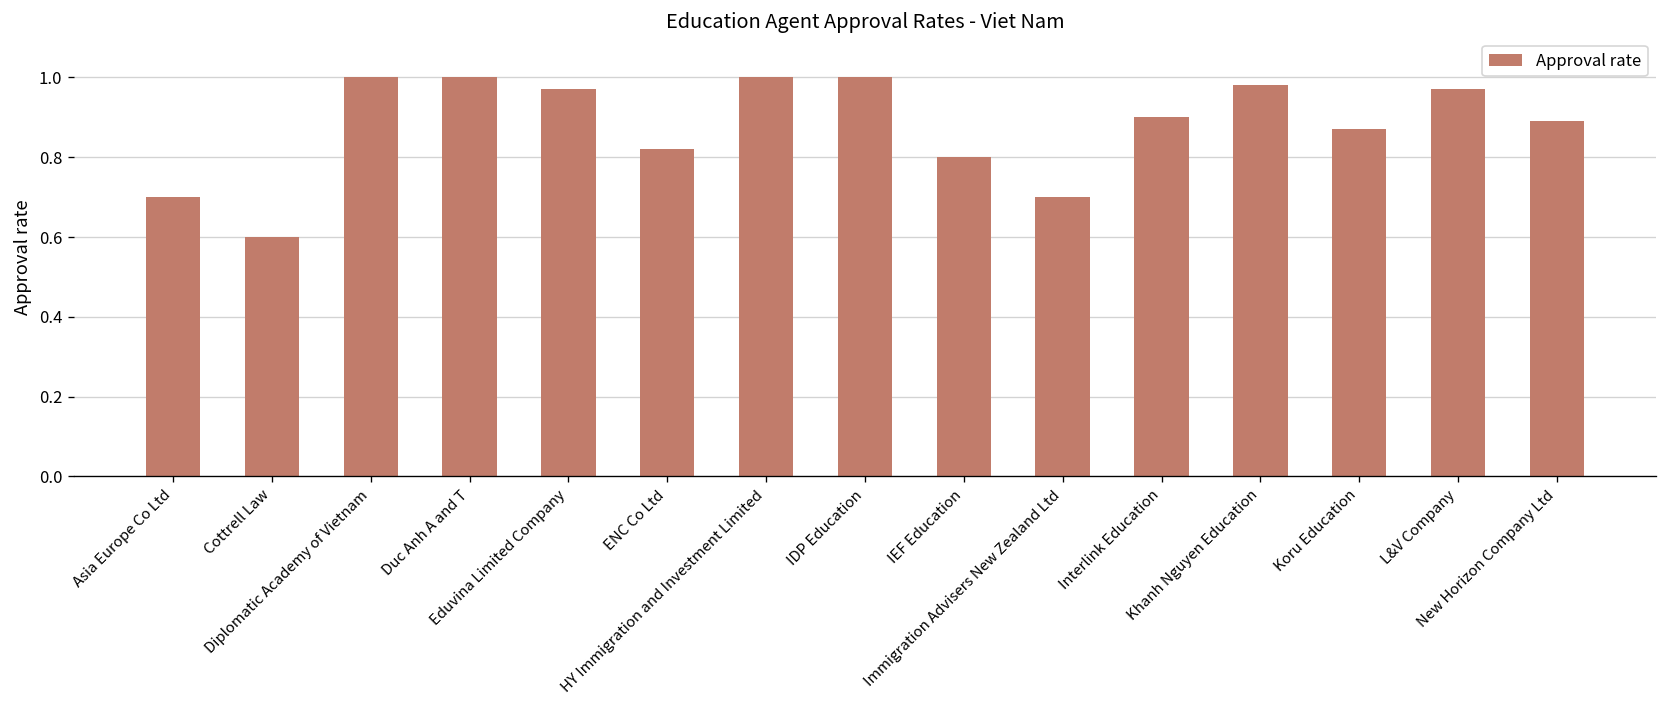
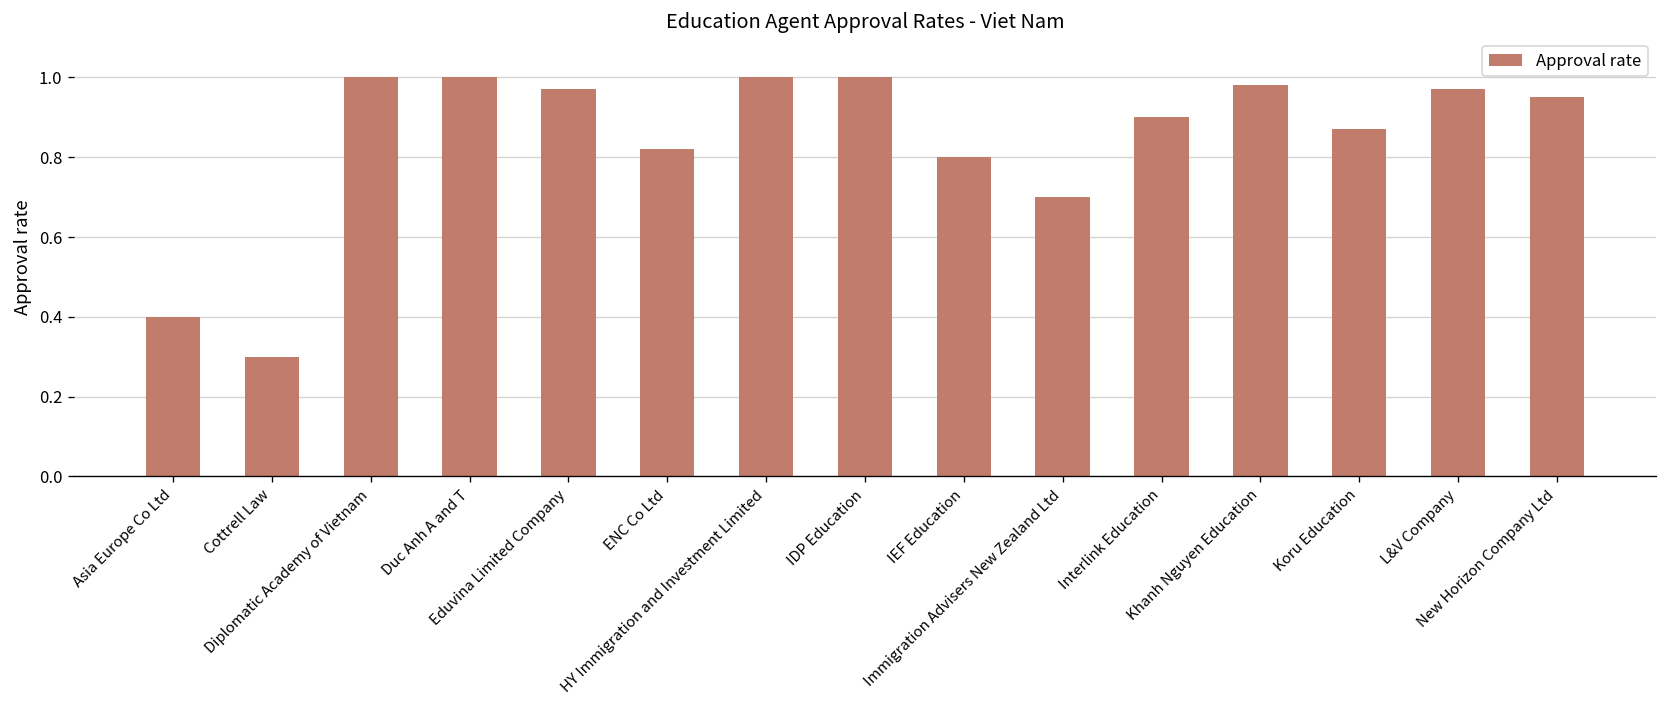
  {
-   "Asia Europe Co Ltd": 0.7,
-   "Cottrell Law": 0.6,
+   "Asia Europe Co Ltd": 0.4,
+   "Cottrell Law": 0.3,
    "Diplomatic Academy of Vietnam": 1.00,
    "Duc Anh A and T": 1.00,
    "Eduvina Limited Company": 0.97,
    "ENC Co Ltd": 0.82,
    "HY Immigration and Investment Limited": 1.00,
    "IDP Education": 1.00,
    "IEF Education": 0.80,
    "Immigration Advisers New Zealand Ltd": 0.70,
    "Interlink Education": 0.90,
    "Khanh Nguyen Education": 0.98,
    "Koru Education": 0.87,
    "L&V Company": 0.97,
-   "New Horizon Company Ltd": 0.89
+   "New Horizon Company Ltd": 0.95
  }
